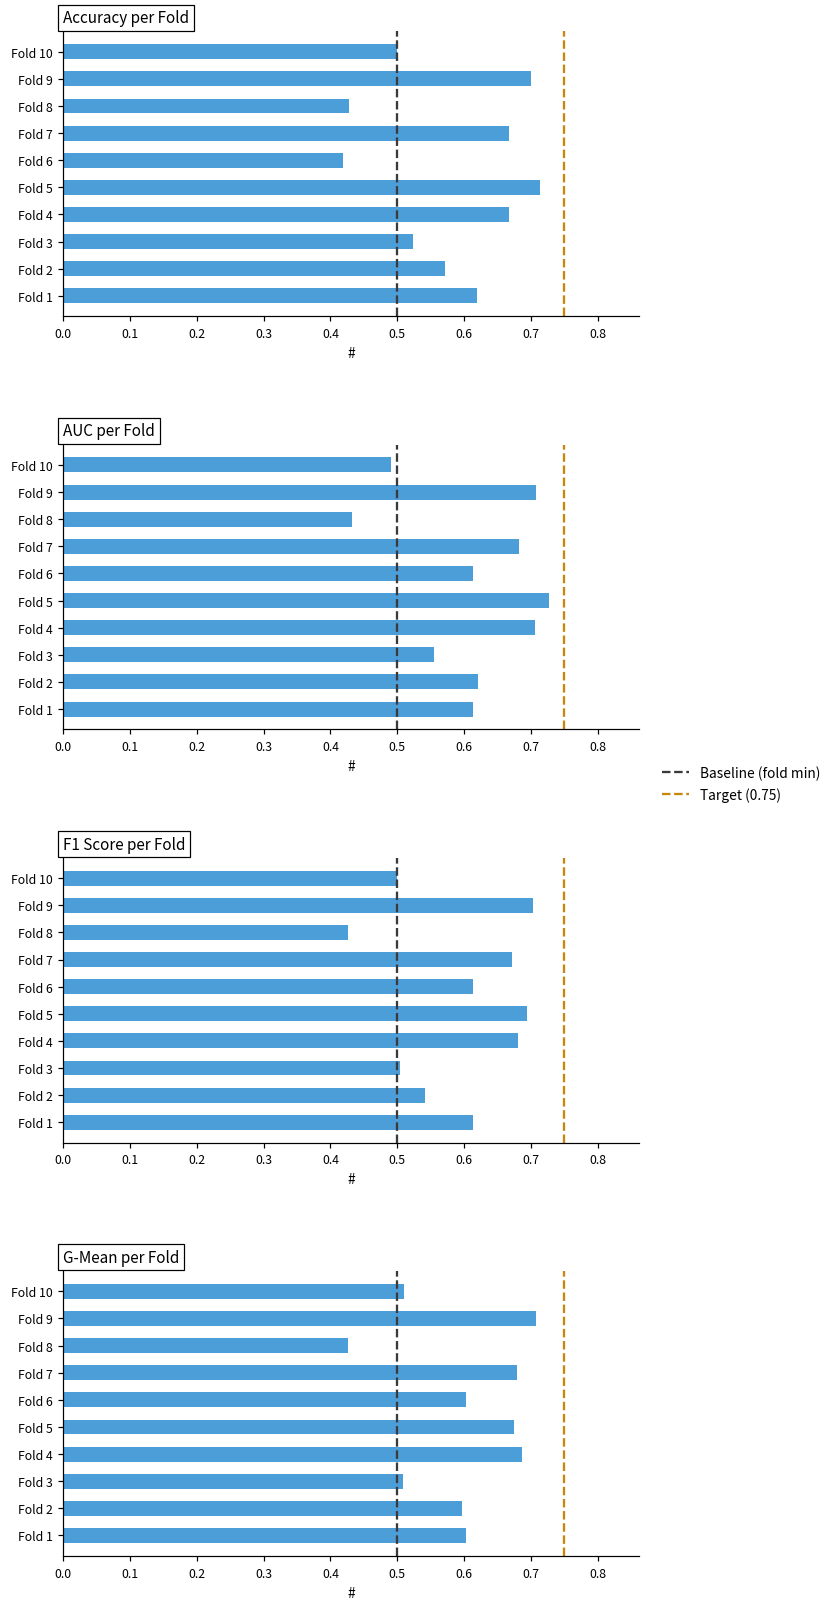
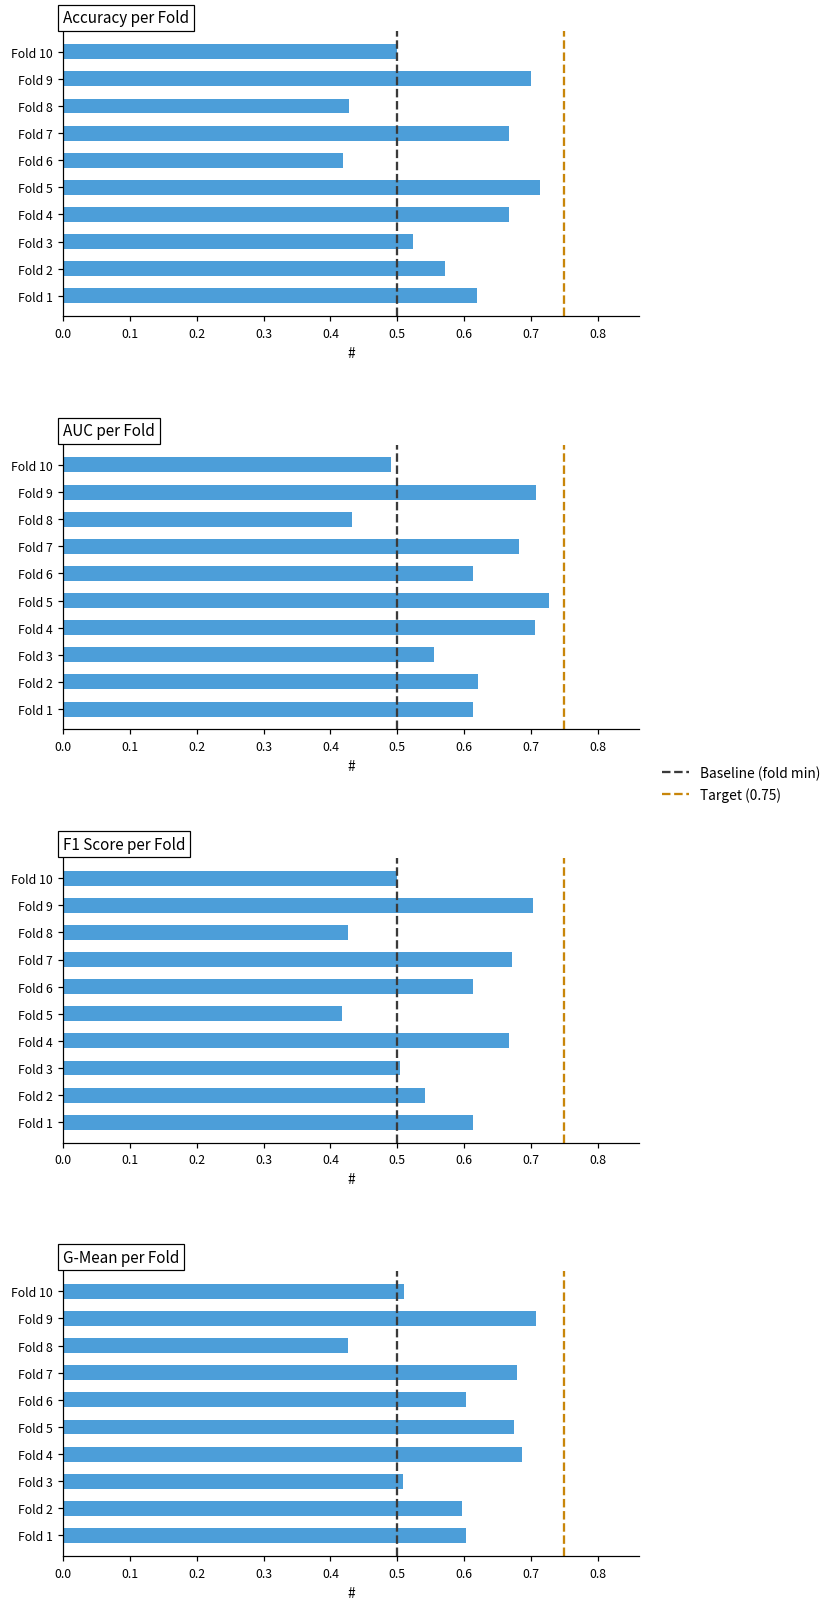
  {
    "Accuracy per Fold": {
      "Fold 10": 0.50,
      "Fold 9": 0.70,
      "Fold 8": 0.43,
      "Fold 7": 0.67,
      "Fold 6": 0.42,
      "Fold 5": 0.71,
      "Fold 4": 0.67,
      "Fold 3": 0.52,
      "Fold 2": 0.57,
      "Fold 1": 0.62
    },
    "AUC per Fold": {
      "Fold 10": 0.49,
      "Fold 9": 0.71,
      "Fold 8": 0.43,
      "Fold 7": 0.68,
      "Fold 6": 0.61,
      "Fold 5": 0.73,
      "Fold 4": 0.71,
      "Fold 3": 0.56,
      "Fold 2": 0.62,
      "Fold 1": 0.61
    },
    "F1 Score per Fold": {
      "Fold 10": 0.50,
      "Fold 9": 0.70,
      "Fold 8": 0.43,
      "Fold 7": 0.67,
      "Fold 6": 0.61,
-     "Fold 5": 0.69,
-     "Fold 4": 0.68,
+     "Fold 5": 0.42,
+     "Fold 4": 0.67,
      "Fold 3": 0.50,
      "Fold 2": 0.54,
      "Fold 1": 0.61
    },
    "G-Mean per Fold": {
      "Fold 10": 0.51,
      "Fold 9": 0.71,
      "Fold 8": 0.43,
      "Fold 7": 0.68,
      "Fold 6": 0.60,
      "Fold 5": 0.67,
      "Fold 4": 0.69,
      "Fold 3": 0.51,
      "Fold 2": 0.60,
      "Fold 1": 0.60
    }
  }
